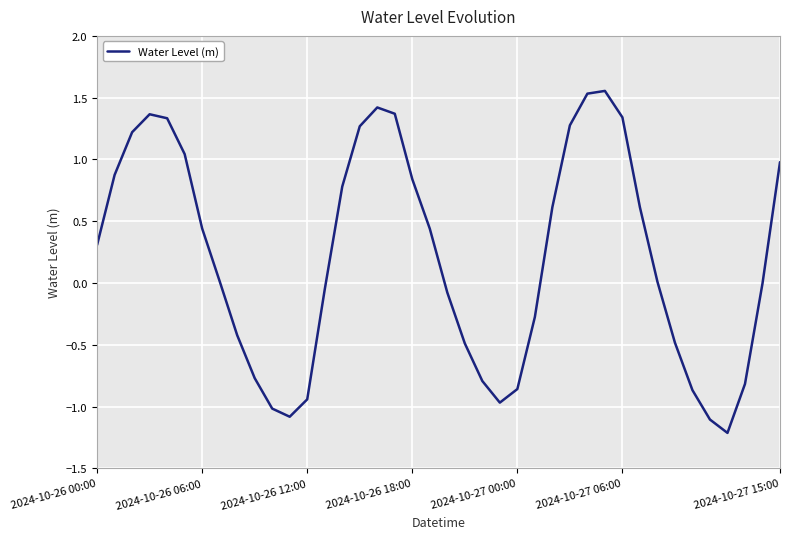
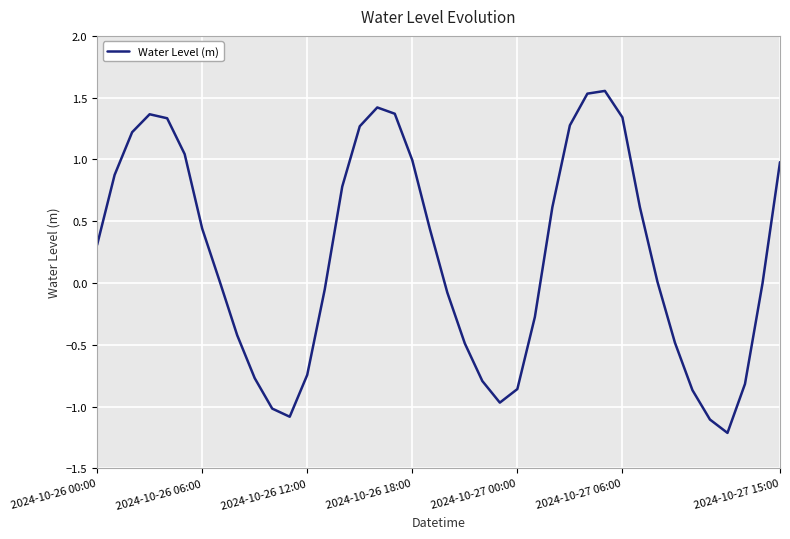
  {
    "2024-10-26 00:00": 0.31,
    "2024-10-26 06:00": 0.44,
-   "2024-10-26 12:00": -0.94,
-   "2024-10-26 18:00": 0.84,
+   "2024-10-26 12:00": -0.74,
+   "2024-10-26 18:00": 0.99,
    "2024-10-27 00:00": -0.86,
    "2024-10-27 06:00": 1.34,
    "2024-10-27 15:00": 0.98
  }
